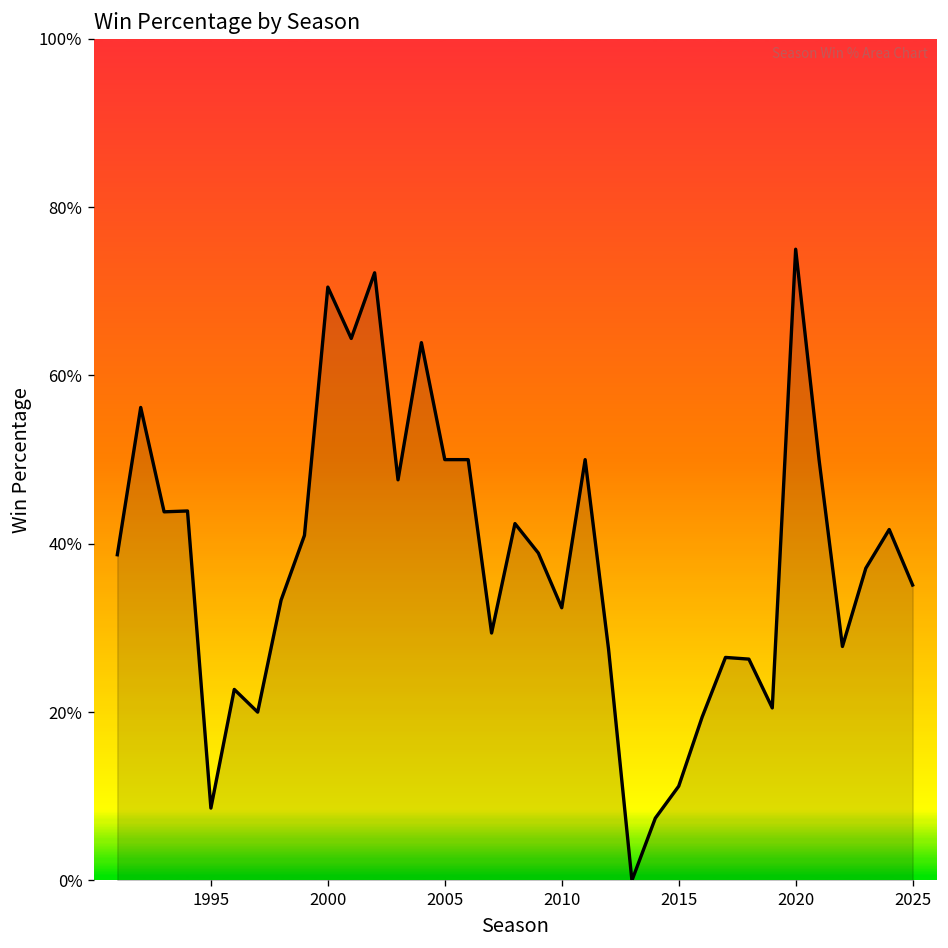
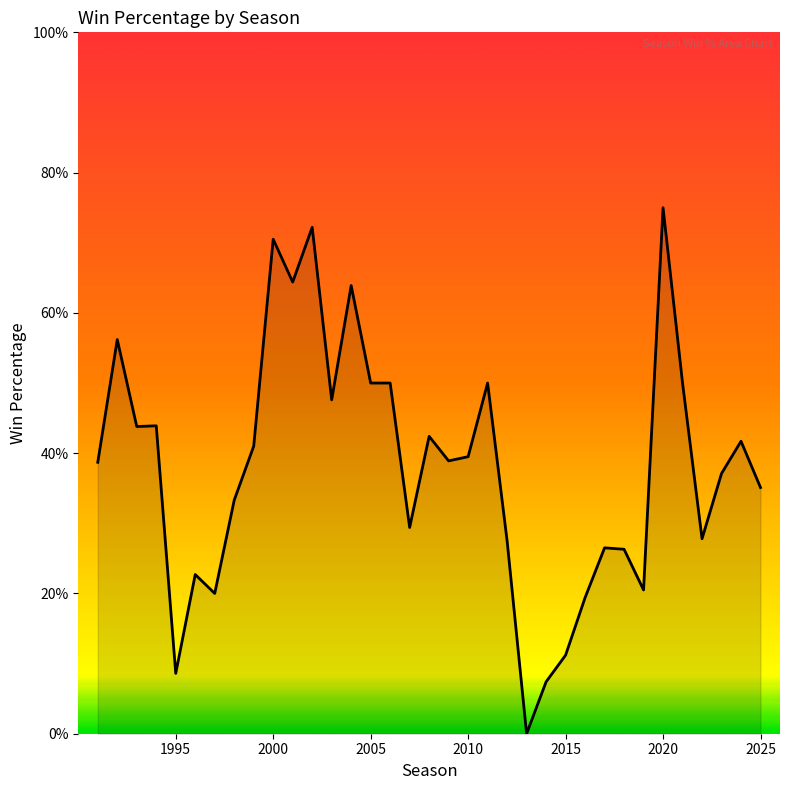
  {
    "1995": "9%",
    "2000": "71%",
    "2005": "50%",
-   "2010": "32%",
+   "2010": "40%",
    "2015": "11%",
    "2020": "75%",
    "2025": "35%"
  }
